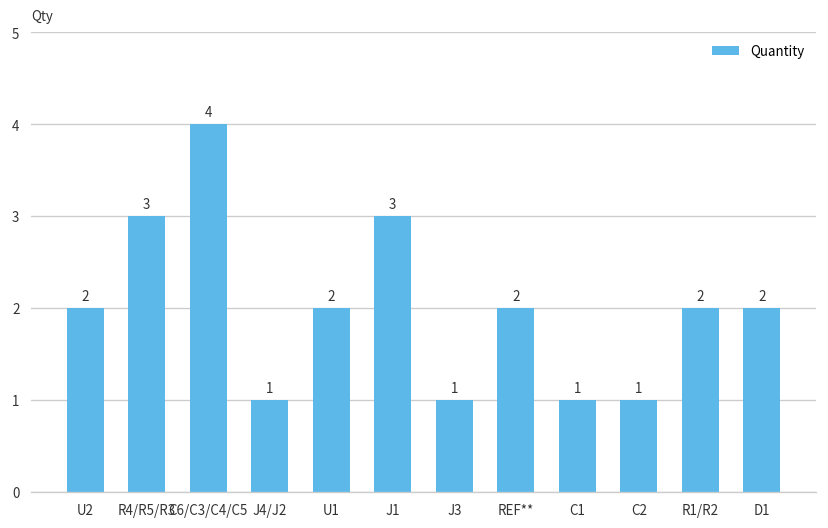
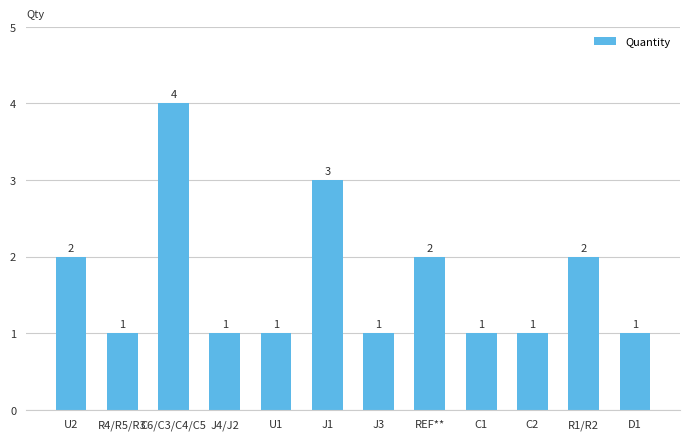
  {
    "U2": 2,
-   "R4/R5/R3": 3,
+   "R4/R5/R3": 1,
    "C6/C3/C4/C5": 4,
    "J4/J2": 1,
-   "U1": 2,
+   "U1": 1,
    "J1": 3,
    "J3": 1,
    "REF**": 2,
    "C1": 1,
    "C2": 1,
    "R1/R2": 2,
-   "D1": 2
+   "D1": 1
  }
